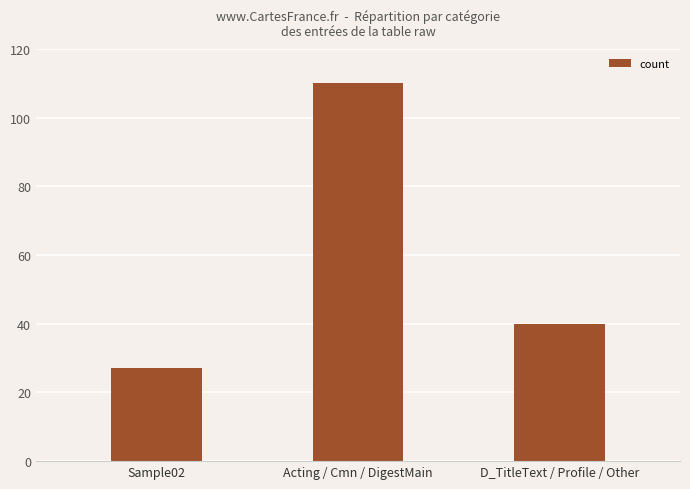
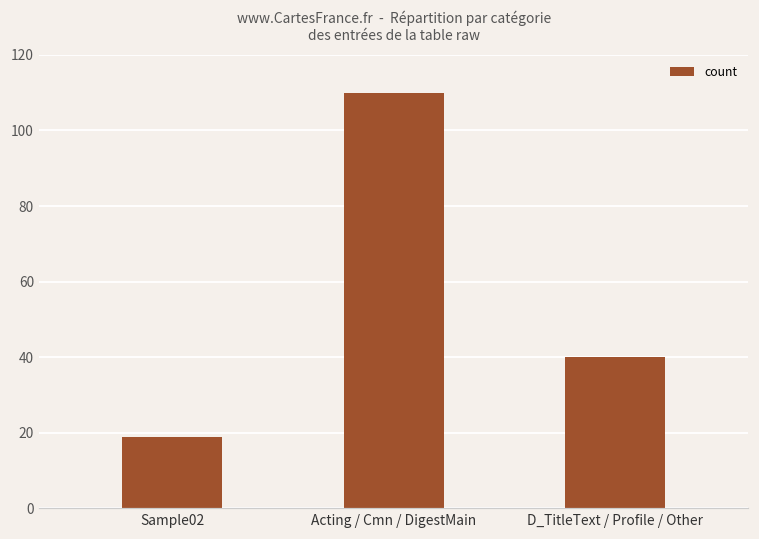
  {
-   "Sample02": 27,
+   "Sample02": 19,
    "Acting / Cmn / DigestMain": 110,
    "D_TitleText / Profile / Other": 40
  }
